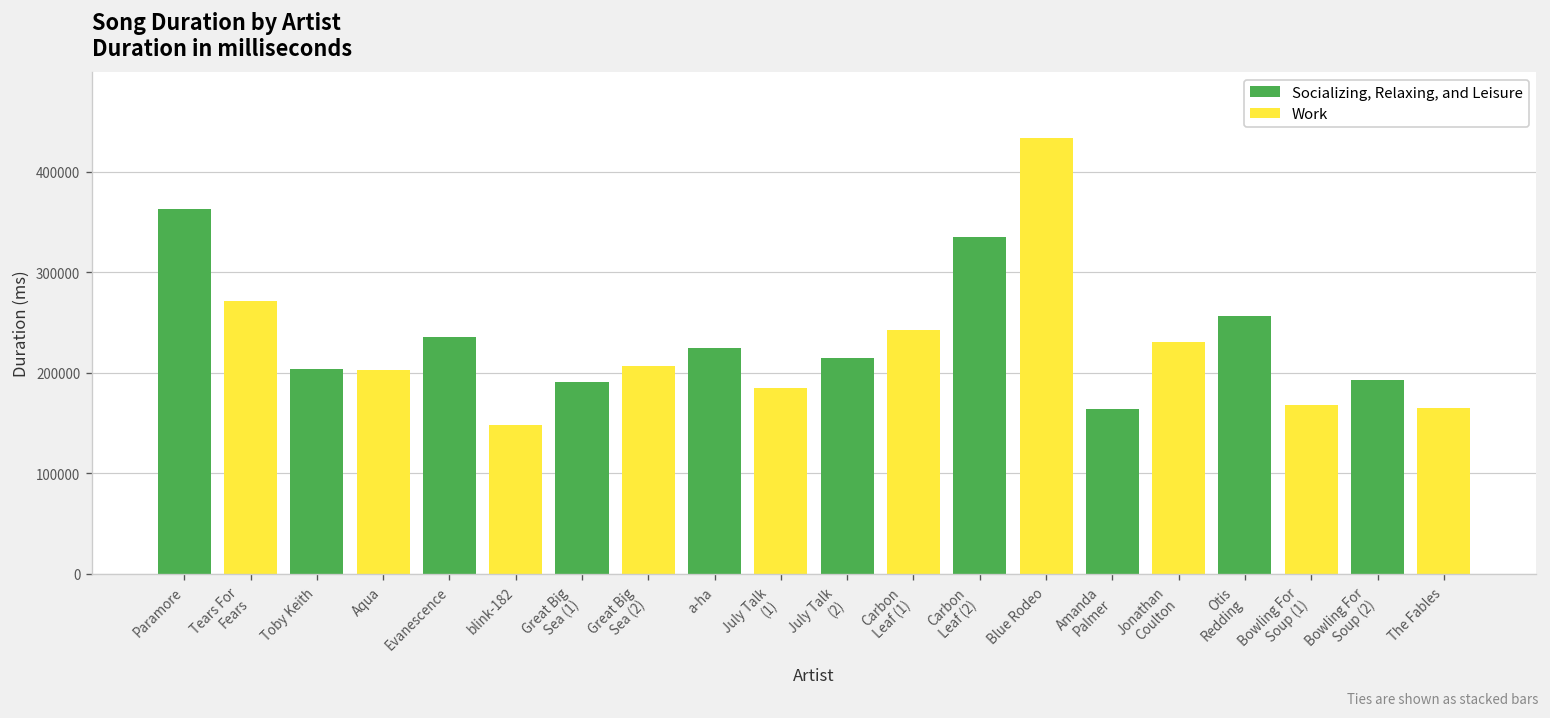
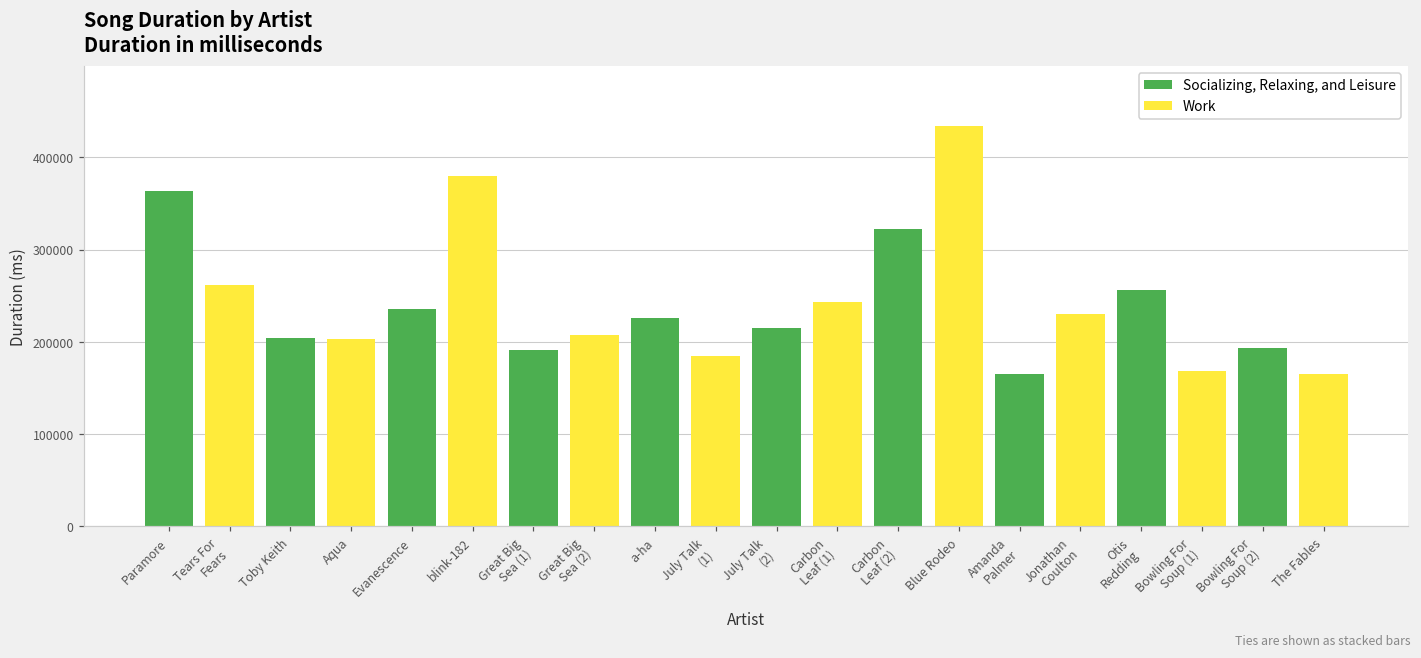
  {
    "Socializing, Relaxing, and Leisure": {
      "Paramore": 360000,
      "Toby Keith": 200000,
      "Evanescence": 240000,
      "Great Big Sea (1)": 190000,
      "a-ha": 230000,
      "July Talk (2)": 220000,
-     "Carbon Leaf (2)": 340000,
+     "Carbon Leaf (2)": 320000,
      "Amanda Palmer": 160000,
      "Otis Redding": 260000,
      "Bowling For Soup (2)": 190000
    },
    "Work": {
-     "Tears For Fears": 270000,
+     "Tears For Fears": 260000,
      "Aqua": 200000,
-     "blink-182": 150000,
+     "blink-182": 380000,
      "Great Big Sea (2)": 210000,
      "July Talk (1)": 180000,
      "Carbon Leaf (1)": 240000,
      "Blue Rodeo": 430000,
      "Jonathan Coulton": 230000,
      "Bowling For Soup (1)": 170000,
      "The Fables": 170000
    }
  }
